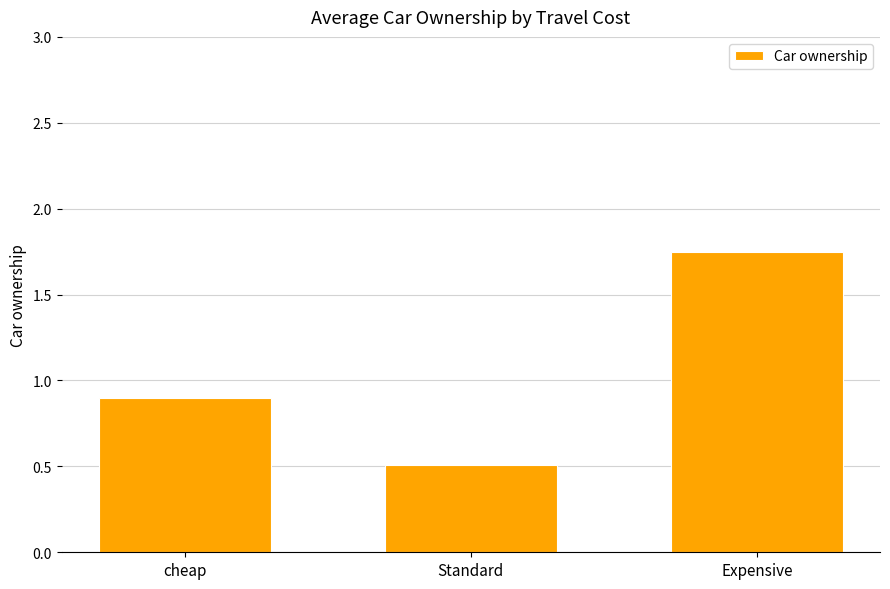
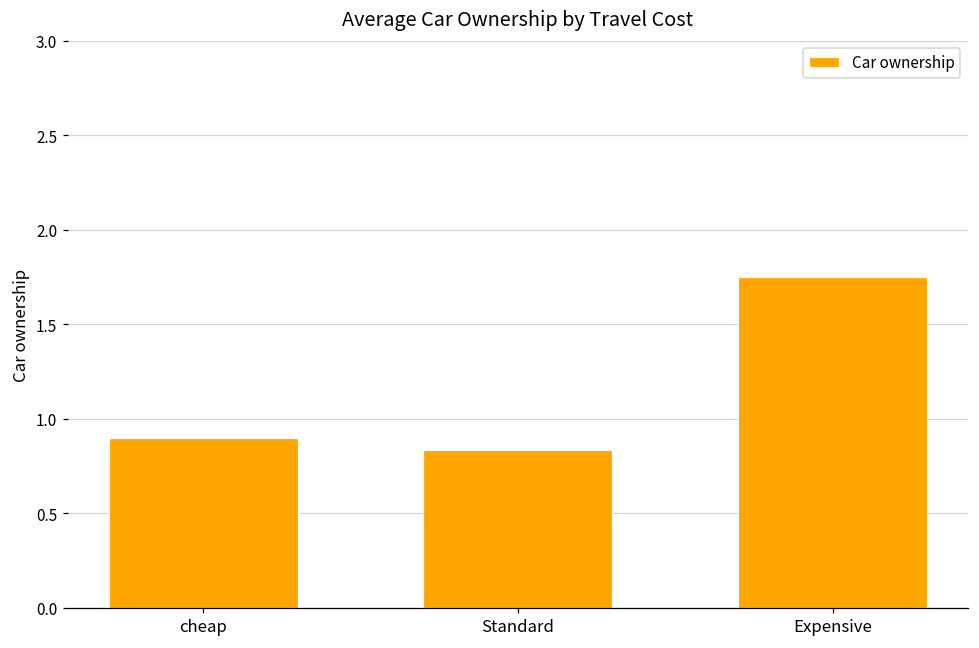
  {
    "cheap": 0.90,
-   "Standard": 0.51,
+   "Standard": 0.83,
    "Expensive": 1.75
  }
